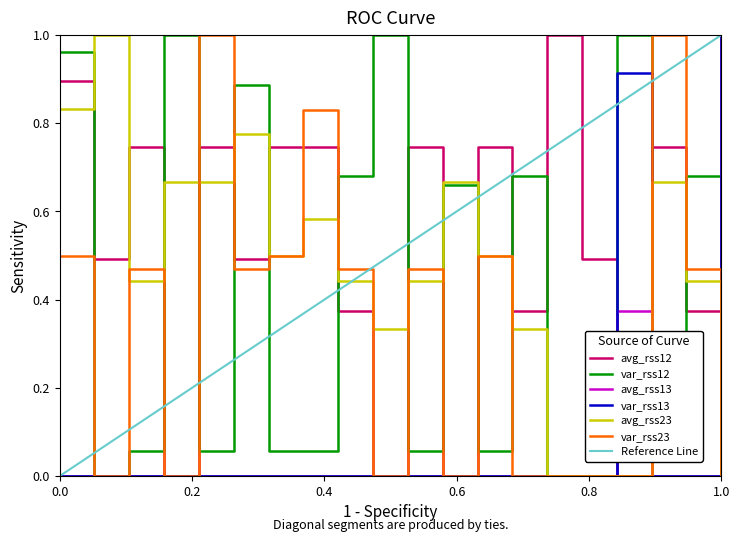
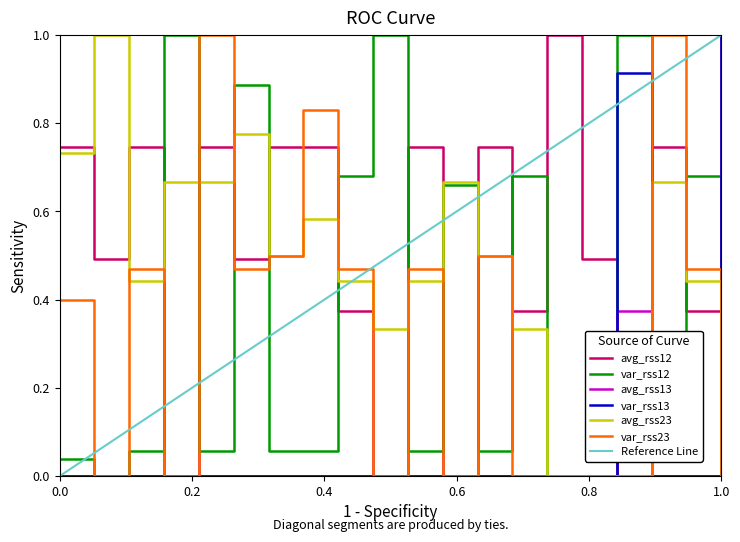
  {
    "avg_rss12": {
-     "0.0": 0.90,
+     "0.0": 0.75,
      "1.0": 0.49
    },
    "var_rss12": {
-     "0.0": 0.96
+     "0.0": 0.04
    },
    "avg_rss23": {
-     "0.0": 0.83
+     "0.0": 0.73
    },
    "var_rss23": {
-     "0.0": 0.5
+     "0.0": 0.4
    }
  }
